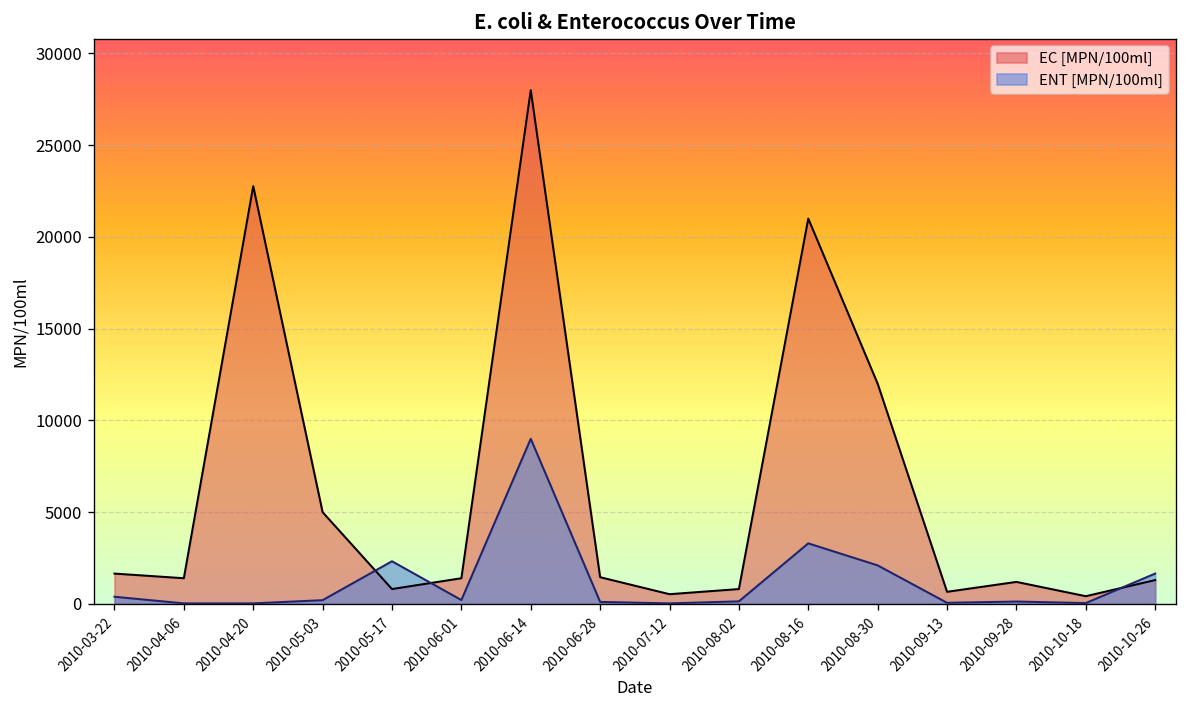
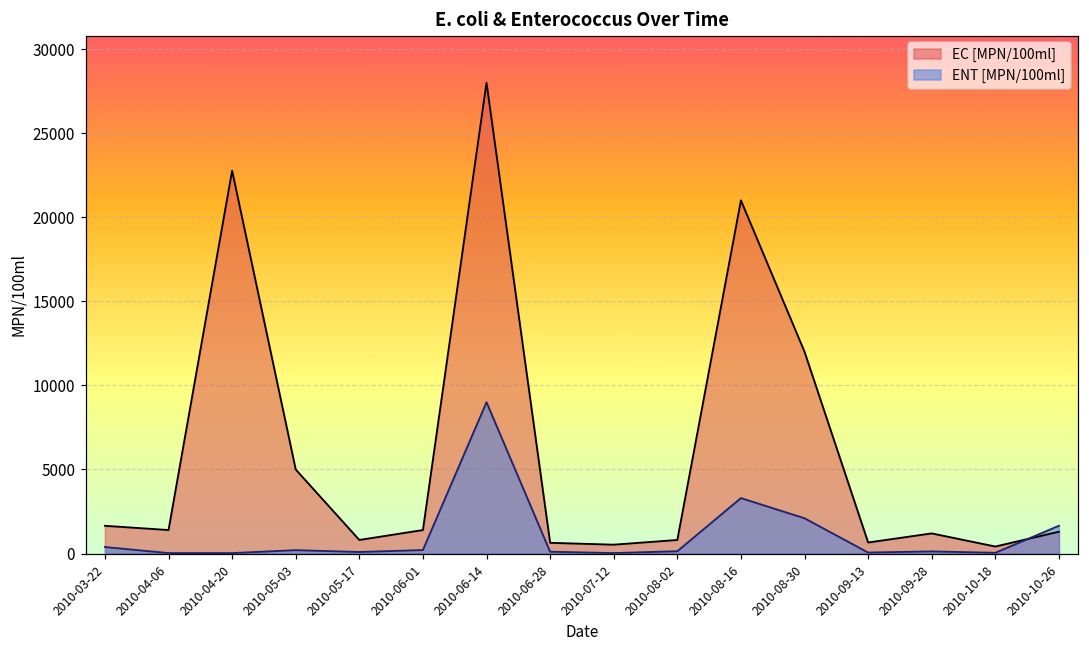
  {
    "EC [MPN/100ml]": {
      "2010-03-22": 1700,
      "2010-04-06": 1400,
      "2010-04-20": 22800,
      "2010-05-03": 5000,
      "2010-05-17": 800,
      "2010-06-01": 1400,
      "2010-06-14": 28000,
-     "2010-06-28": 1500,
+     "2010-06-28": 600,
      "2010-07-12": 500,
      "2010-08-02": 800,
      "2010-08-16": 21000,
      "2010-08-30": 12000,
      "2010-09-13": 700,
      "2010-09-28": 1200,
      "2010-10-18": 400,
      "2010-10-26": 1300
    },
    "ENT [MPN/100ml]": {
      "2010-03-22": 400,
      "2010-04-06": 0,
      "2010-04-20": 0,
      "2010-05-03": 200,
-     "2010-05-17": 2300,
+     "2010-05-17": 100,
      "2010-06-01": 200,
      "2010-06-14": 9000,
      "2010-06-28": 100,
      "2010-07-12": 0,
      "2010-08-02": 100,
      "2010-08-16": 3300,
      "2010-08-30": 2100,
      "2010-09-13": 100,
      "2010-09-28": 100,
      "2010-10-18": 0,
      "2010-10-26": 1700
    }
  }
